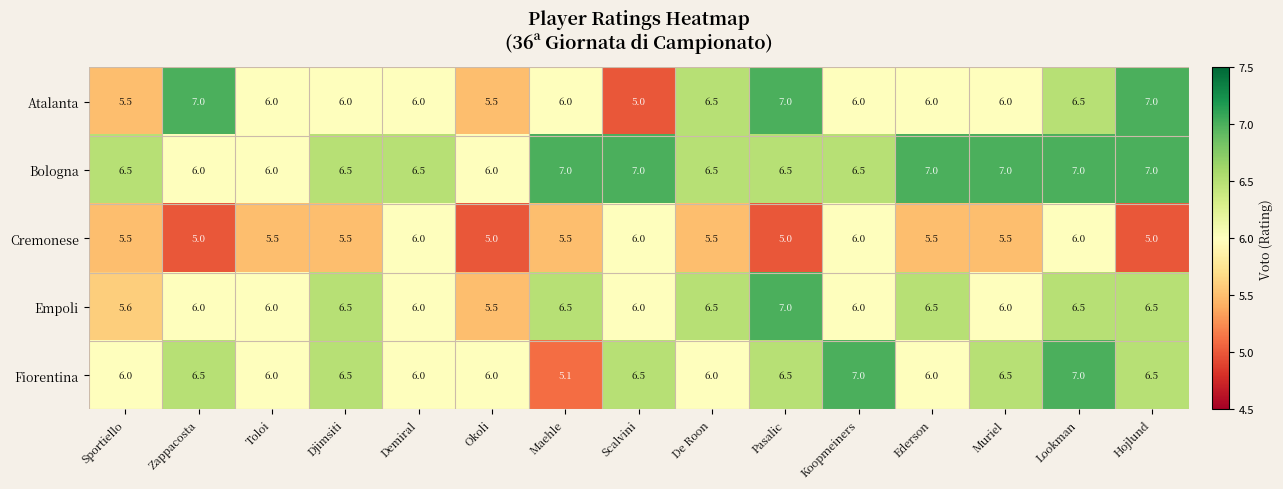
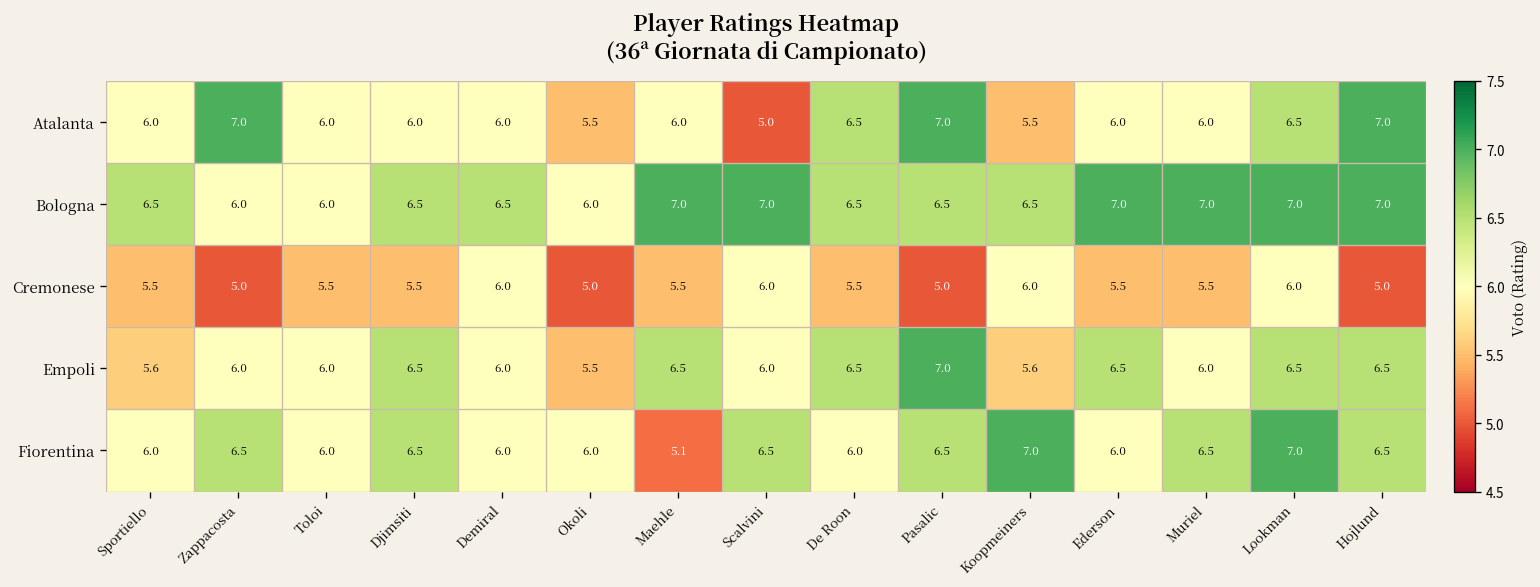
  {
    "Atalanta": {
-     "Sportiello": 5.5,
+     "Sportiello": 6.0,
      "Zappacosta": 7.0,
      "Toloi": 6.0,
      "Djimsiti": 6.0,
      "Demiral": 6.0,
      "Okoli": 5.5,
      "Maehle": 6.0,
      "Scalvini": 5.0,
      "De Roon": 6.5,
      "Pasalic": 7.0,
-     "Koopmeiners": 6.0,
+     "Koopmeiners": 5.5,
      "Ederson": 6.0,
      "Muriel": 6.0,
      "Lookman": 6.5,
      "Hojlund": 7.0
    },
    "Bologna": {
      "Sportiello": 6.5,
      "Zappacosta": 6.0,
      "Toloi": 6.0,
      "Djimsiti": 6.5,
      "Demiral": 6.5,
      "Okoli": 6.0,
      "Maehle": 7.0,
      "Scalvini": 7.0,
      "De Roon": 6.5,
      "Pasalic": 6.5,
      "Koopmeiners": 6.5,
      "Ederson": 7.0,
      "Muriel": 7.0,
      "Lookman": 7.0,
      "Hojlund": 7.0
    },
    "Cremonese": {
      "Sportiello": 5.5,
      "Zappacosta": 5.0,
      "Toloi": 5.5,
      "Djimsiti": 5.5,
      "Demiral": 6.0,
      "Okoli": 5.0,
      "Maehle": 5.5,
      "Scalvini": 6.0,
      "De Roon": 5.5,
      "Pasalic": 5.0,
      "Koopmeiners": 6.0,
      "Ederson": 5.5,
      "Muriel": 5.5,
      "Lookman": 6.0,
      "Hojlund": 5.0
    },
    "Empoli": {
      "Sportiello": 5.6,
      "Zappacosta": 6.0,
      "Toloi": 6.0,
      "Djimsiti": 6.5,
      "Demiral": 6.0,
      "Okoli": 5.5,
      "Maehle": 6.5,
      "Scalvini": 6.0,
      "De Roon": 6.5,
      "Pasalic": 7.0,
-     "Koopmeiners": 6.0,
+     "Koopmeiners": 5.6,
      "Ederson": 6.5,
      "Muriel": 6.0,
      "Lookman": 6.5,
      "Hojlund": 6.5
    },
    "Fiorentina": {
      "Sportiello": 6.0,
      "Zappacosta": 6.5,
      "Toloi": 6.0,
      "Djimsiti": 6.5,
      "Demiral": 6.0,
      "Okoli": 6.0,
      "Maehle": 5.1,
      "Scalvini": 6.5,
      "De Roon": 6.0,
      "Pasalic": 6.5,
      "Koopmeiners": 7.0,
      "Ederson": 6.0,
      "Muriel": 6.5,
      "Lookman": 7.0,
      "Hojlund": 6.5
    }
  }
